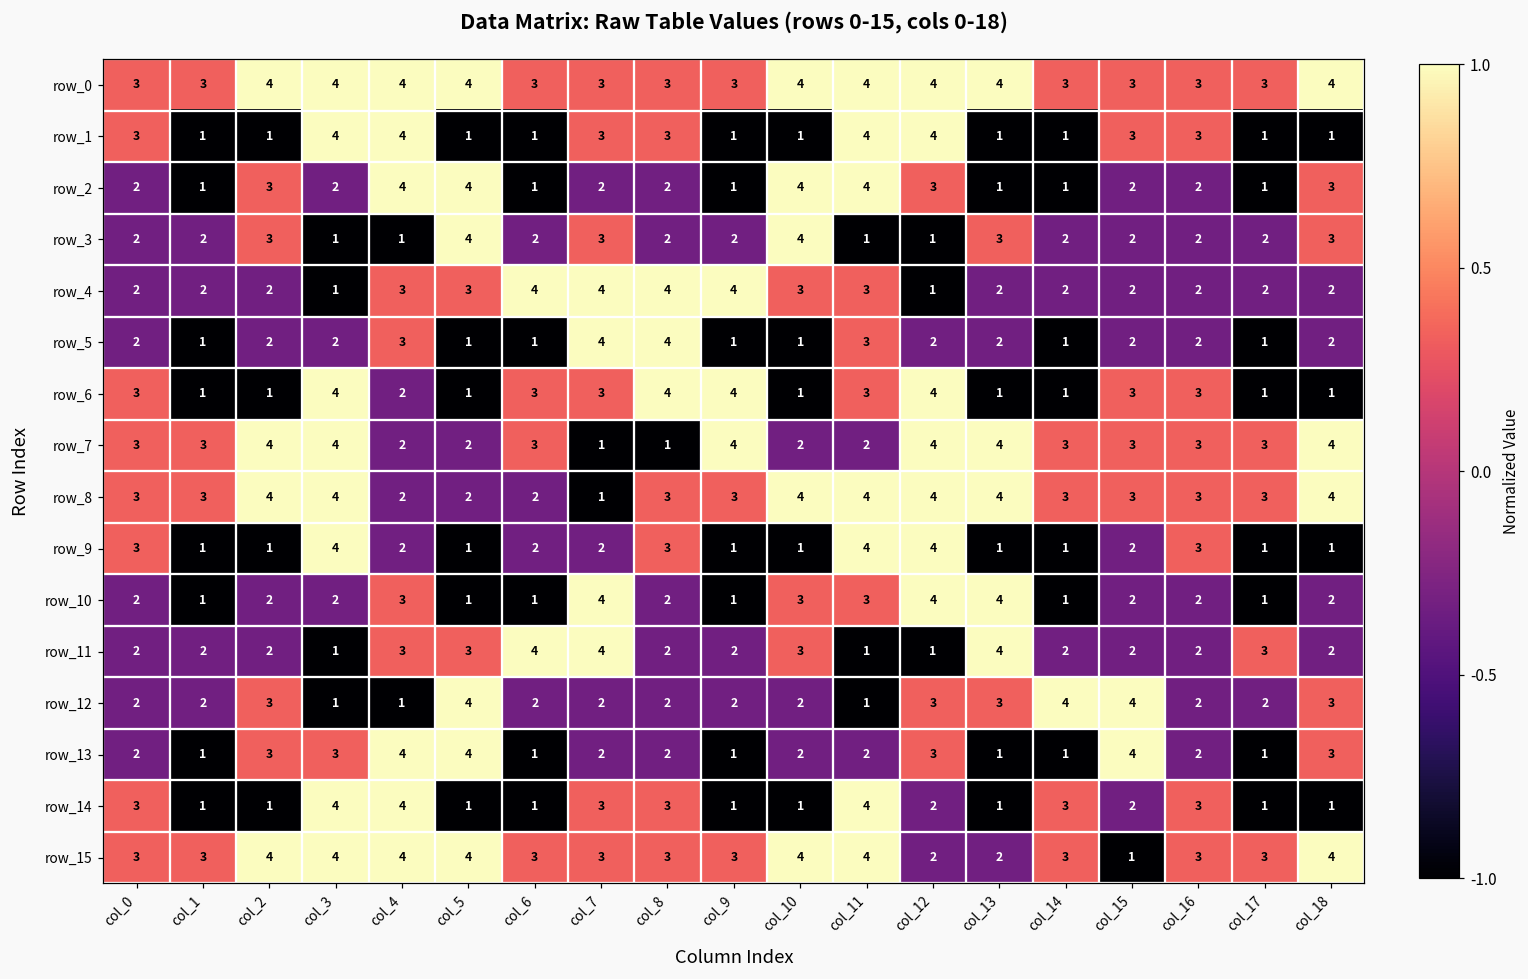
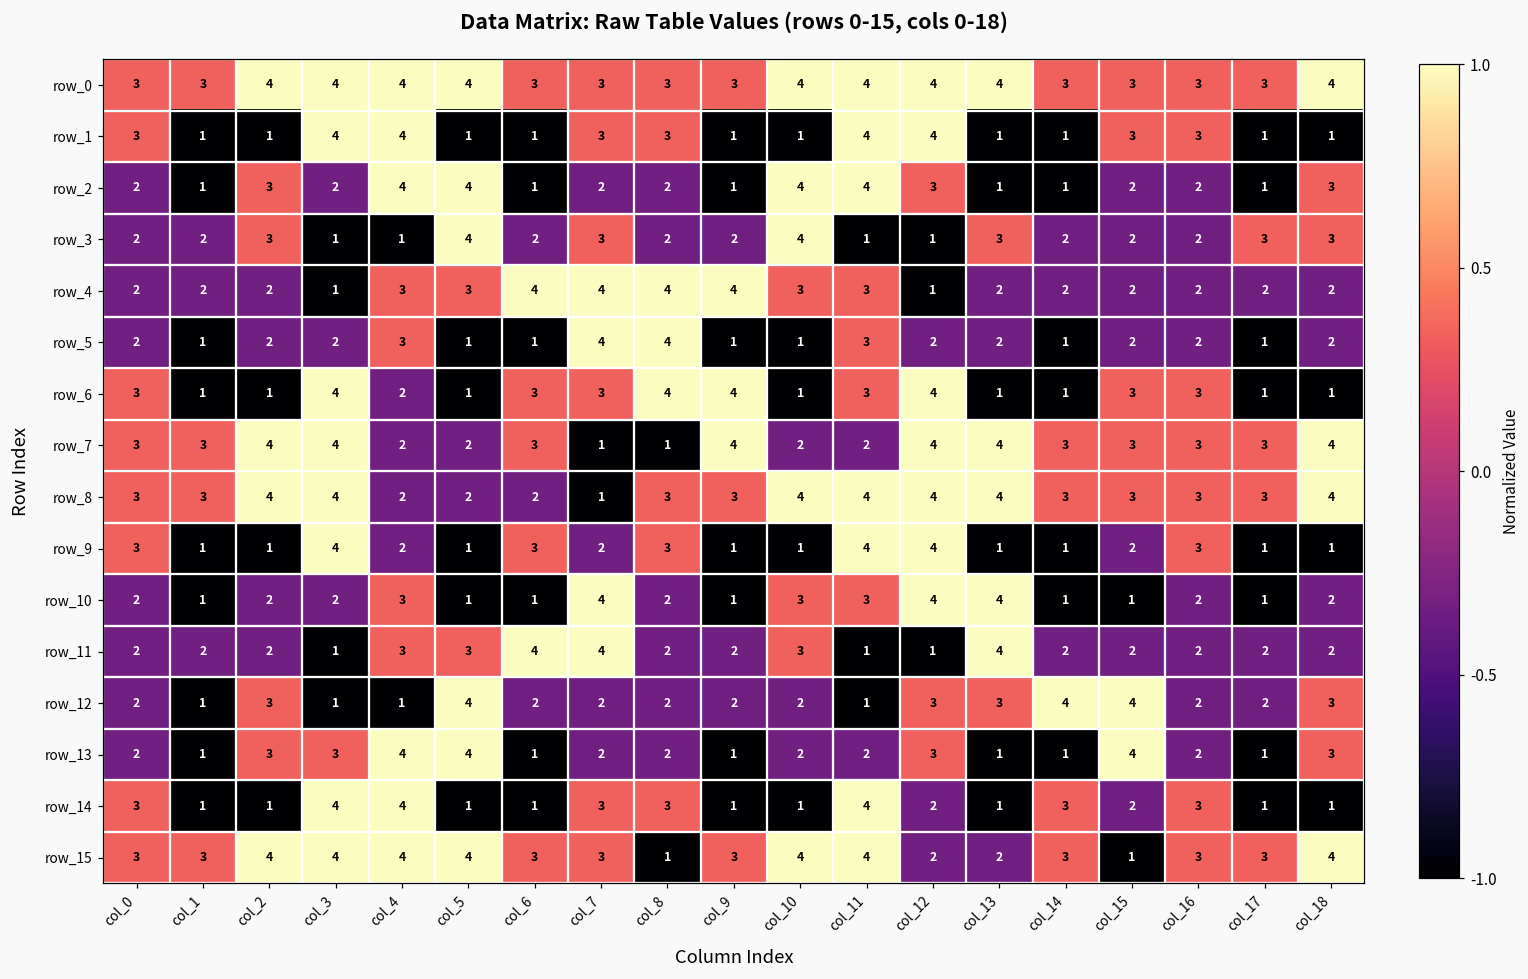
  {
    "row_3": {
      "col_0": 2,
      "col_1": 2,
      "col_2": 3,
      "col_3": 1,
      "col_4": 1,
      "col_5": 4,
      "col_6": 2,
      "col_7": 3,
      "col_8": 2,
      "col_9": 2,
      "col_10": 4,
      "col_11": 1,
      "col_12": 1,
      "col_13": 3,
      "col_14": 2,
      "col_15": 2,
      "col_16": 2,
-     "col_17": 2,
+     "col_17": 3,
      "col_18": 3
    },
    "row_9": {
      "col_0": 3,
      "col_1": 1,
      "col_2": 1,
      "col_3": 4,
      "col_4": 2,
      "col_5": 1,
-     "col_6": 2,
+     "col_6": 3,
      "col_7": 2,
      "col_8": 3,
      "col_9": 1,
      "col_10": 1,
      "col_11": 4,
      "col_12": 4,
      "col_13": 1,
      "col_14": 1,
      "col_15": 2,
      "col_16": 3,
      "col_17": 1,
      "col_18": 1
    },
    "row_10": {
      "col_0": 2,
      "col_1": 1,
      "col_2": 2,
      "col_3": 2,
      "col_4": 3,
      "col_5": 1,
      "col_6": 1,
      "col_7": 4,
      "col_8": 2,
      "col_9": 1,
      "col_10": 3,
      "col_11": 3,
      "col_12": 4,
      "col_13": 4,
      "col_14": 1,
-     "col_15": 2,
+     "col_15": 1,
      "col_16": 2,
      "col_17": 1,
      "col_18": 2
    },
    "row_11": {
      "col_0": 2,
      "col_1": 2,
      "col_2": 2,
      "col_3": 1,
      "col_4": 3,
      "col_5": 3,
      "col_6": 4,
      "col_7": 4,
      "col_8": 2,
      "col_9": 2,
      "col_10": 3,
      "col_11": 1,
      "col_12": 1,
      "col_13": 4,
      "col_14": 2,
      "col_15": 2,
      "col_16": 2,
-     "col_17": 3,
+     "col_17": 2,
      "col_18": 2
    },
    "row_12": {
      "col_0": 2,
-     "col_1": 2,
+     "col_1": 1,
      "col_2": 3,
      "col_3": 1,
      "col_4": 1,
      "col_5": 4,
      "col_6": 2,
      "col_7": 2,
      "col_8": 2,
      "col_9": 2,
      "col_10": 2,
      "col_11": 1,
      "col_12": 3,
      "col_13": 3,
      "col_14": 4,
      "col_15": 4,
      "col_16": 2,
      "col_17": 2,
      "col_18": 3
    },
    "row_15": {
      "col_0": 3,
      "col_1": 3,
      "col_2": 4,
      "col_3": 4,
      "col_4": 4,
      "col_5": 4,
      "col_6": 3,
      "col_7": 3,
-     "col_8": 3,
+     "col_8": 1,
      "col_9": 3,
      "col_10": 4,
      "col_11": 4,
      "col_12": 2,
      "col_13": 2,
      "col_14": 3,
      "col_15": 1,
      "col_16": 3,
      "col_17": 3,
      "col_18": 4
    }
  }
